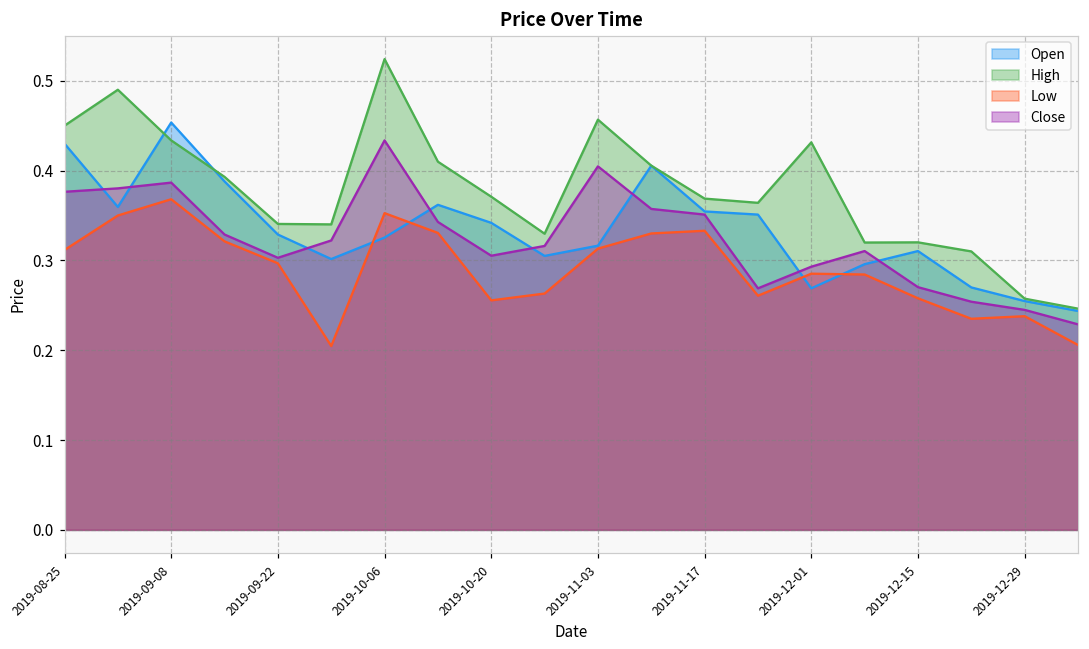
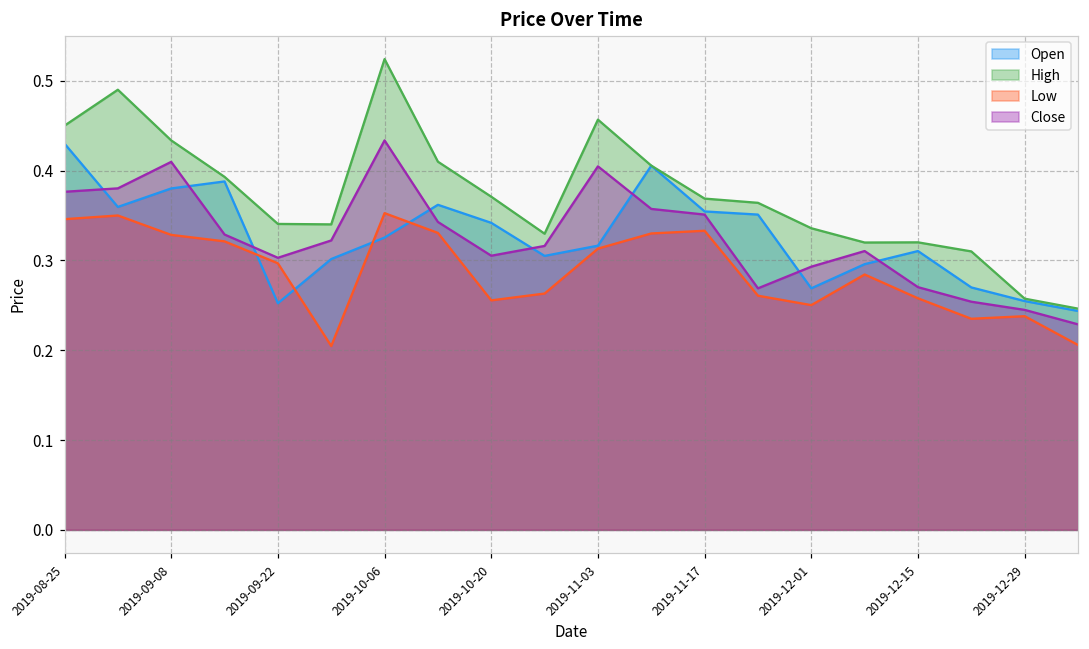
  {
    "Open": {
      "2019-08-25": 0.43,
-     "2019-09-08": 0.45,
-     "2019-09-22": 0.33,
+     "2019-09-08": 0.38,
+     "2019-09-22": 0.25,
      "2019-10-06": 0.33,
      "2019-10-20": 0.34,
      "2019-11-03": 0.32,
      "2019-11-17": 0.35,
      "2019-12-01": 0.27,
      "2019-12-15": 0.31
    },
    "High": {
      "2019-08-25": 0.45,
      "2019-09-08": 0.43,
      "2019-09-22": 0.34,
      "2019-10-06": 0.52,
      "2019-10-20": 0.37,
      "2019-11-03": 0.46,
      "2019-11-17": 0.37,
-     "2019-12-01": 0.43,
+     "2019-12-01": 0.34,
      "2019-12-15": 0.32
    },
    "Low": {
-     "2019-08-25": 0.31,
-     "2019-09-08": 0.37,
+     "2019-08-25": 0.35,
+     "2019-09-08": 0.33,
      "2019-09-22": 0.30,
      "2019-10-06": 0.35,
      "2019-10-20": 0.26,
      "2019-11-03": 0.31,
      "2019-11-17": 0.33,
-     "2019-12-01": 0.29,
+     "2019-12-01": 0.25,
      "2019-12-15": 0.26,
      "2019-12-29": 0.24
    },
    "Close": {
      "2019-08-25": 0.38,
-     "2019-09-08": 0.39,
+     "2019-09-08": 0.41,
      "2019-09-22": 0.30,
      "2019-10-06": 0.43,
      "2019-10-20": 0.31,
      "2019-11-03": 0.40,
      "2019-11-17": 0.35,
      "2019-12-01": 0.29,
      "2019-12-15": 0.27,
      "2019-12-29": 0.24
    }
  }
